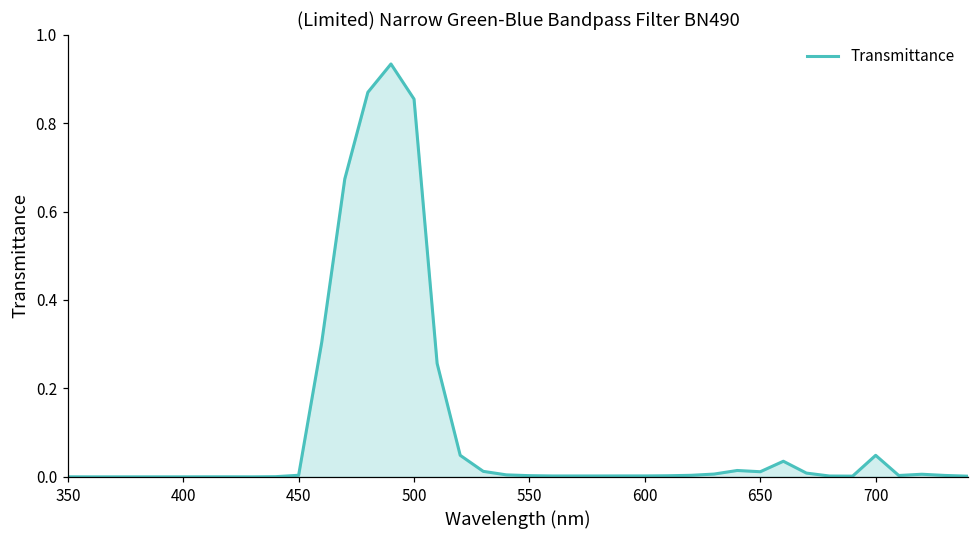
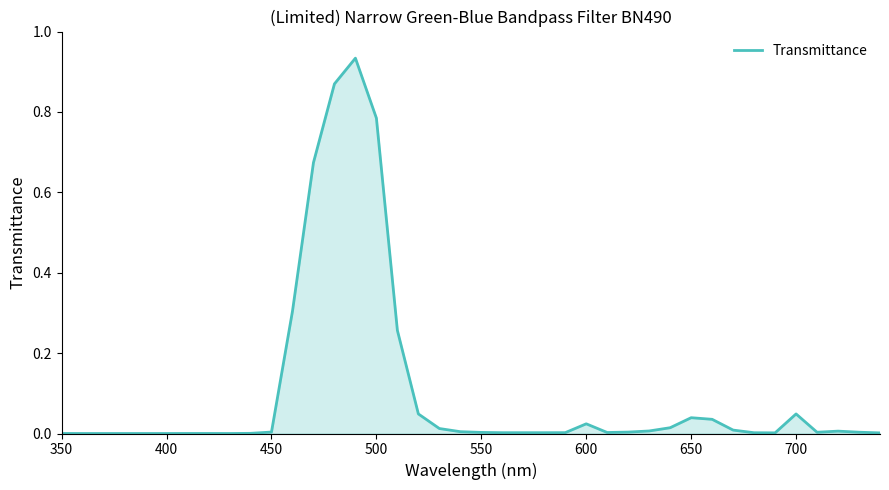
  {
    "350": 0.00,
    "400": 0.00,
    "450": 0.00,
-   "500": 0.85,
+   "500": 0.78,
    "550": 0.00,
-   "600": 0.00,
-   "650": 0.01,
+   "600": 0.02,
+   "650": 0.04,
    "700": 0.05
  }
